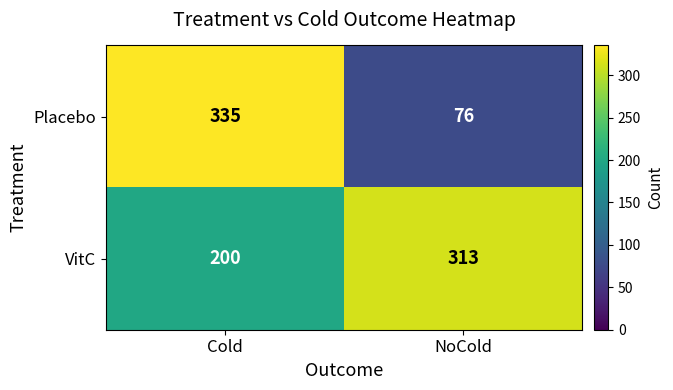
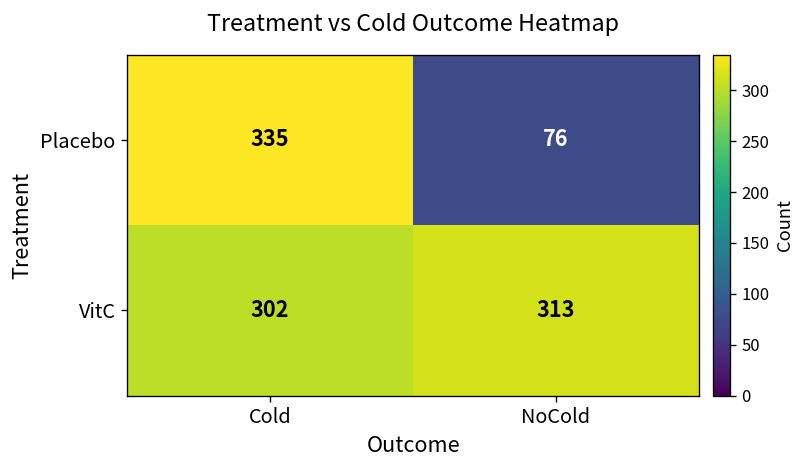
  {
    "Placebo": {
      "Cold": 335,
      "NoCold": 76
    },
    "VitC": {
-     "Cold": 200,
+     "Cold": 302,
      "NoCold": 313
    }
  }
